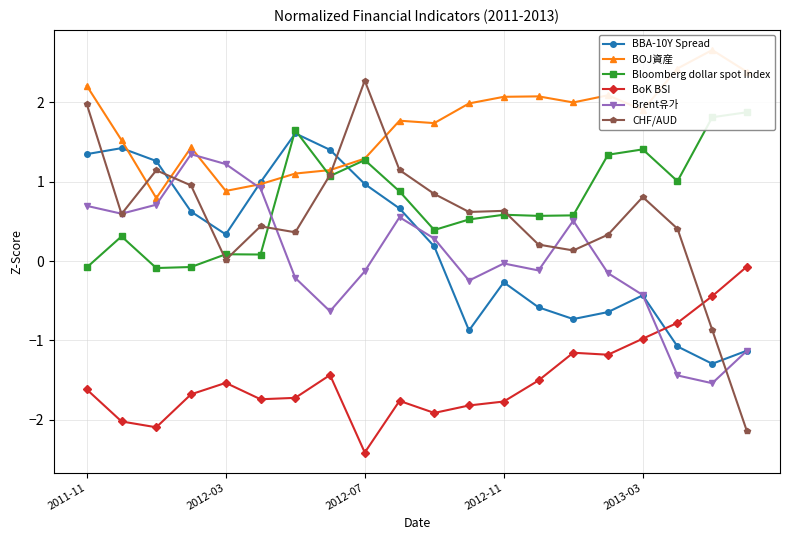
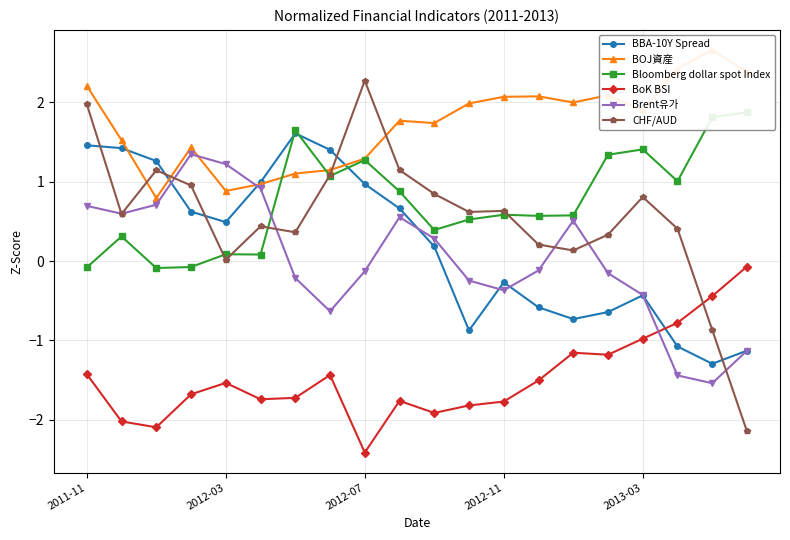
  {
    "BBA-10Y Spread": {
-     "2011-11": 1.3,
-     "2012-03": 0.3,
+     "2011-11": 1.5,
+     "2012-03": 0.5,
      "2012-07": 1.0,
      "2012-11": -0.3
    },
    "BOJ資産": {
      "2011-11": 2.2,
      "2012-03": 0.9,
      "2012-11": 2.1
    },
    "Bloomberg dollar spot Index": {
      "2011-11": -0.1,
      "2012-03": 0.1,
      "2012-11": 0.6,
      "2013-03": 1.4
    },
    "BoK BSI": {
-     "2011-11": -1.6,
+     "2011-11": -1.4,
      "2012-03": -1.5,
      "2012-07": -2.4,
      "2012-11": -1.8,
      "2013-03": -1.0
    },
    "Brent유가": {
      "2011-11": 0.7,
      "2012-03": 1.2,
      "2012-07": -0.1,
-     "2012-11": 0.0
+     "2012-11": -0.4
    },
    "CHF/AUD": {
      "2011-11": 2.0,
      "2012-03": 0.0,
      "2012-07": 2.3,
      "2012-11": 0.6,
      "2013-03": 0.8
    }
  }
